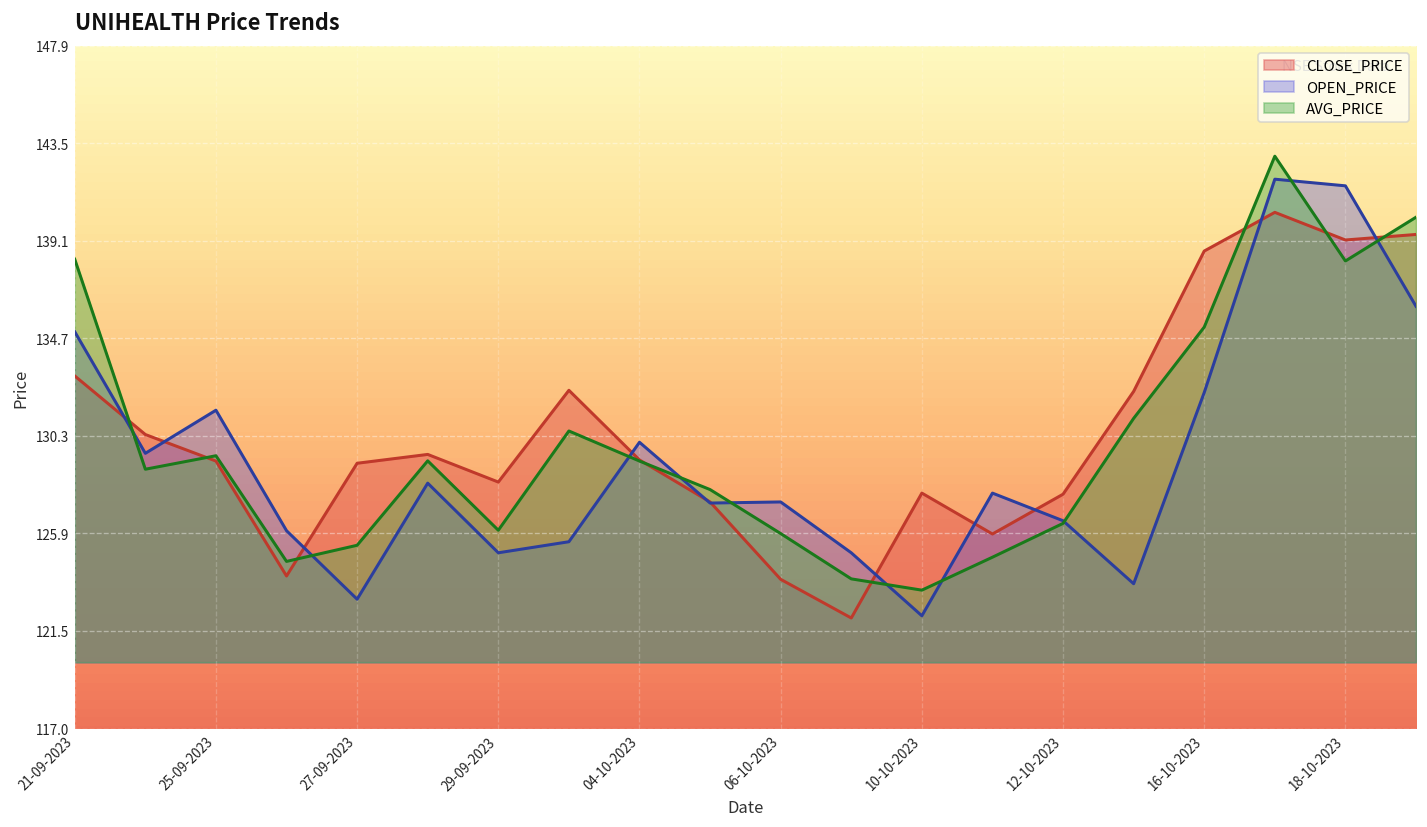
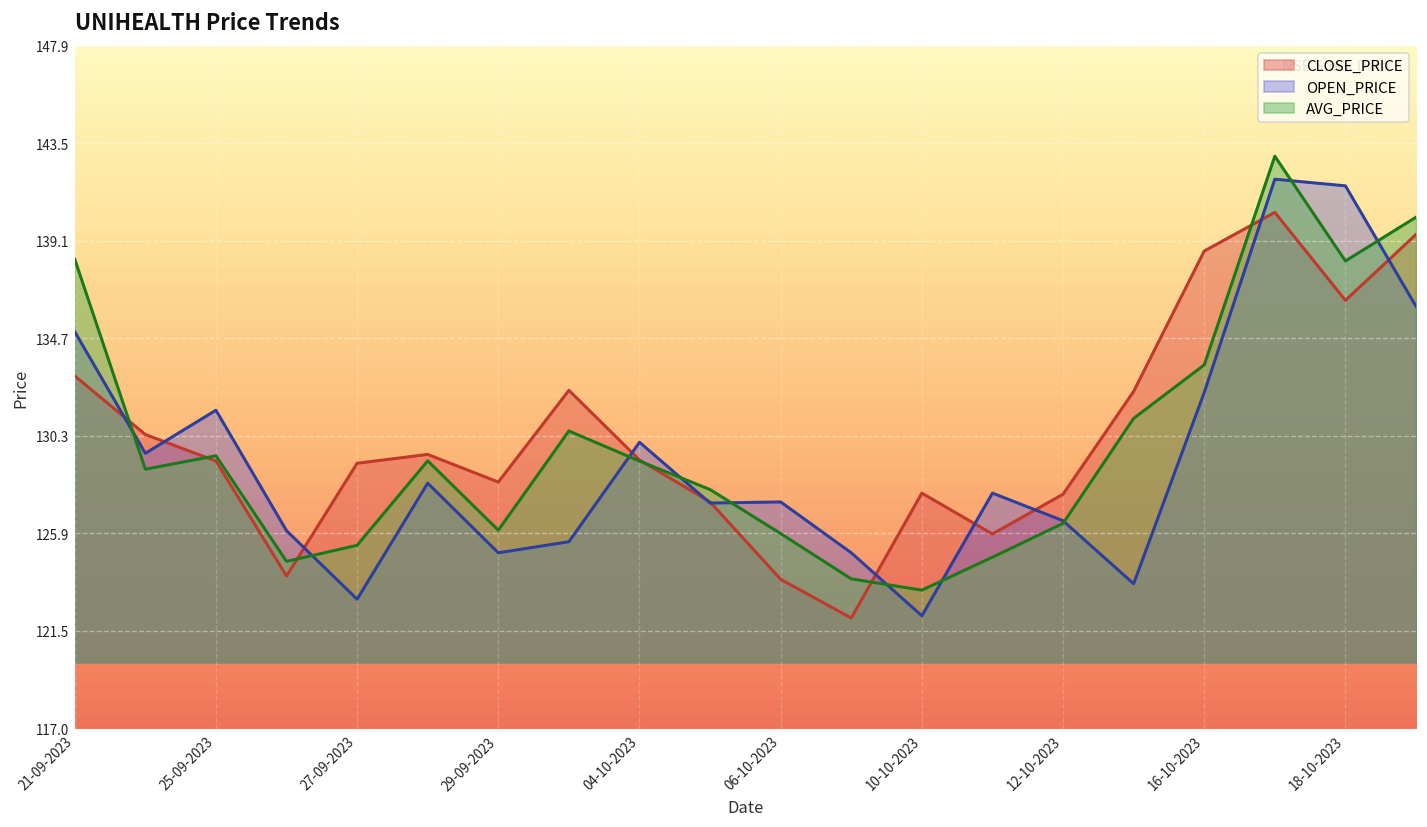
  {
    "CLOSE_PRICE": {
      "21-09-2023": 133.0,
      "25-09-2023": 129.2,
      "27-09-2023": 129.1,
      "29-09-2023": 128.2,
      "06-10-2023": 123.8,
      "10-10-2023": 127.7,
      "12-10-2023": 127.7,
      "16-10-2023": 138.7,
-     "18-10-2023": 139.2
+     "18-10-2023": 136.4
    },
    "OPEN_PRICE": {
      "21-09-2023": 135.0,
      "25-09-2023": 131.5,
      "27-09-2023": 122.9,
      "29-09-2023": 125.0,
      "04-10-2023": 130.0,
      "06-10-2023": 127.3,
      "10-10-2023": 122.2,
      "16-10-2023": 132.3,
      "18-10-2023": 141.6
    },
    "AVG_PRICE": {
      "21-09-2023": 138.3,
      "25-09-2023": 129.4,
      "27-09-2023": 125.3,
      "29-09-2023": 126.0,
      "06-10-2023": 125.9,
      "10-10-2023": 123.3,
-     "16-10-2023": 135.2,
+     "16-10-2023": 133.5,
      "18-10-2023": 138.2
    }
  }
